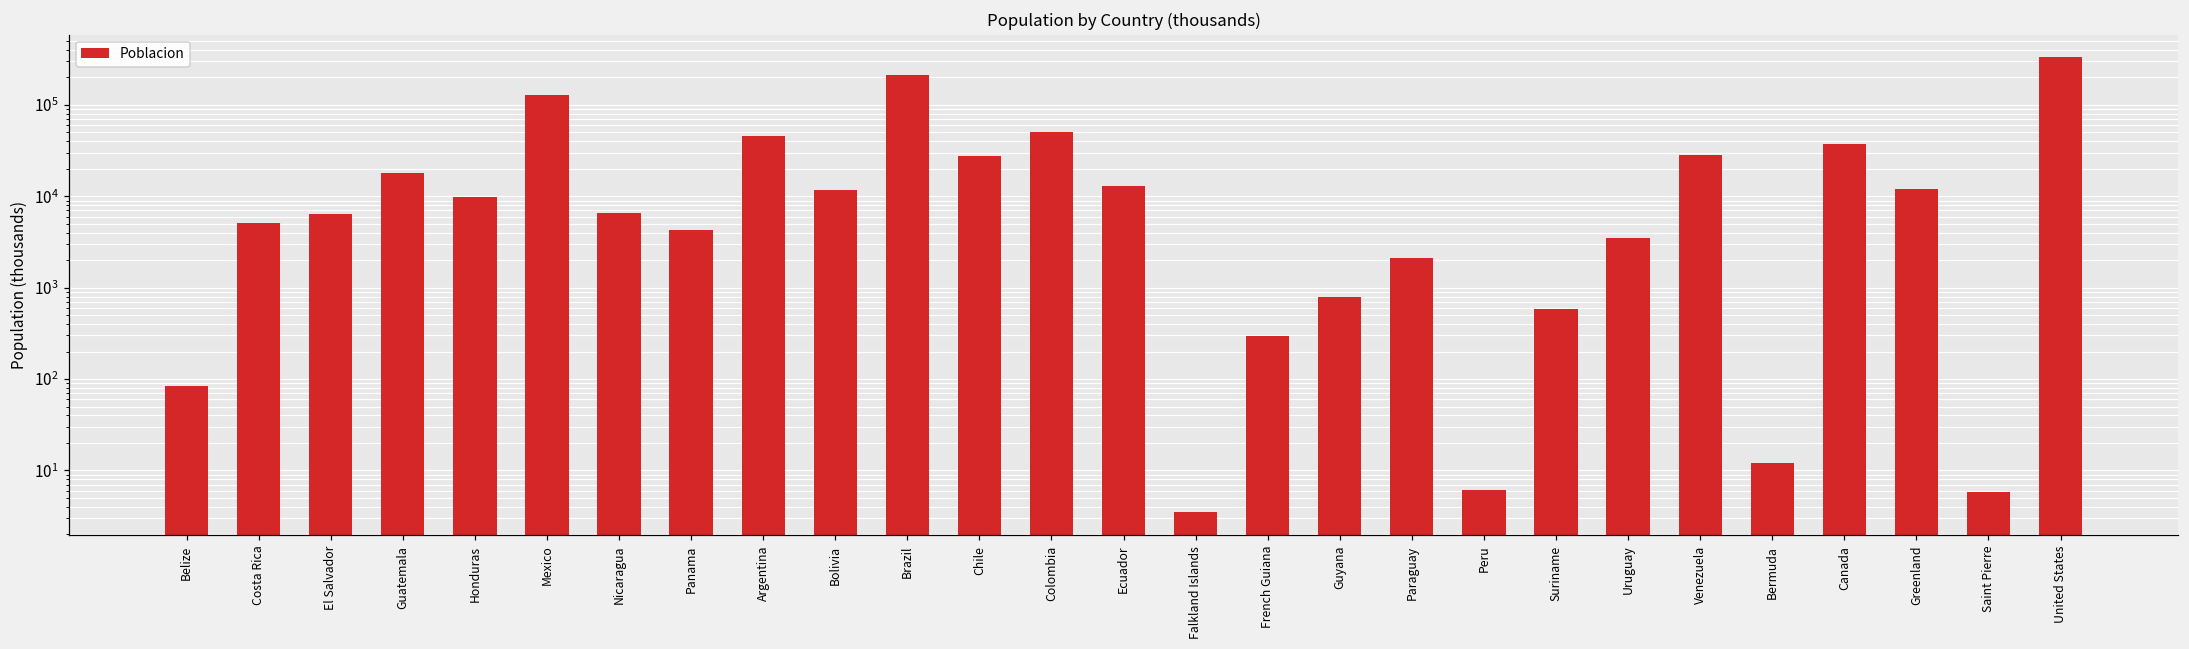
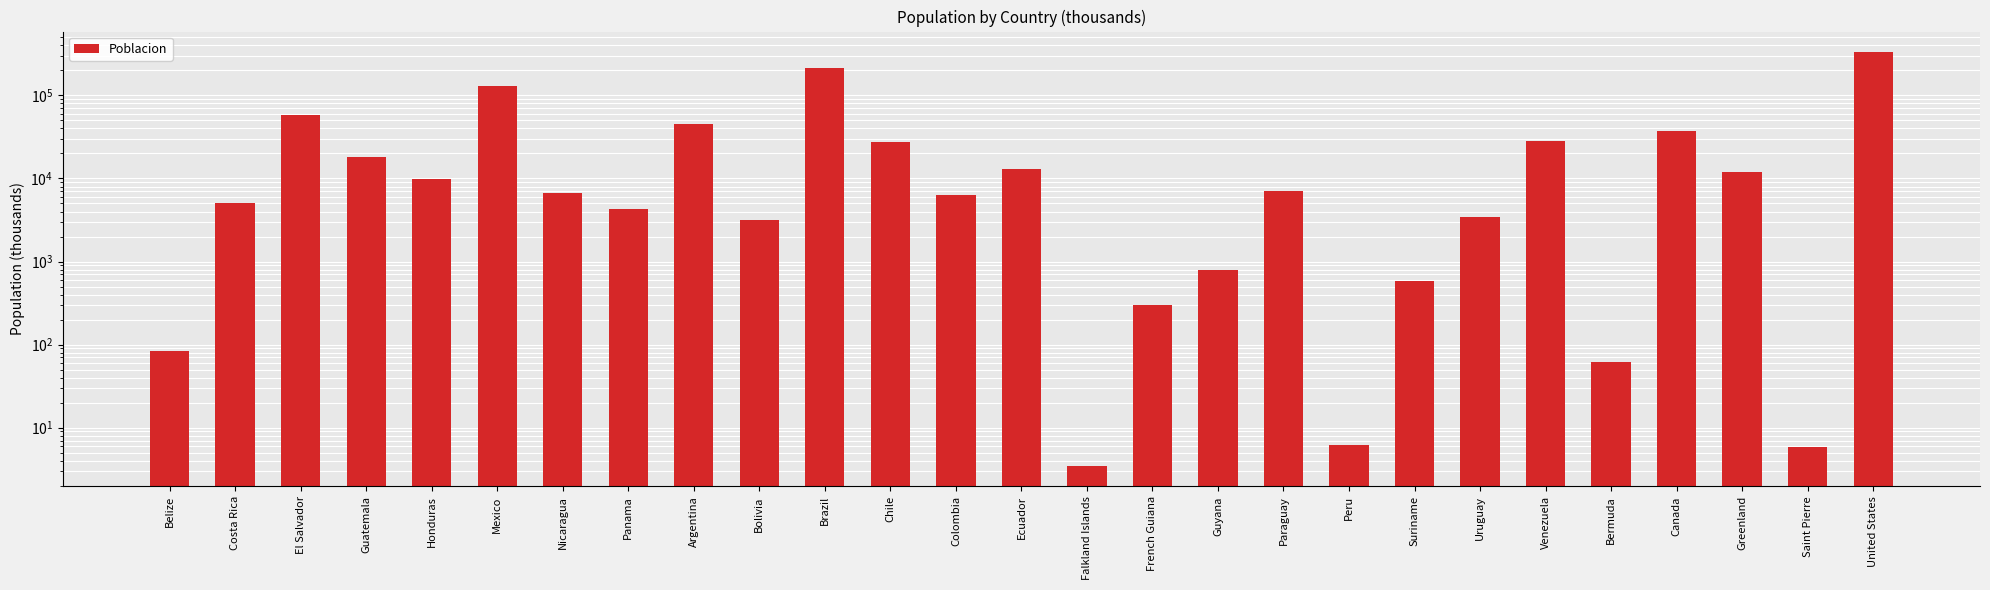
  {
    "Belize": 80,
    "Costa Rica": 5000,
-   "El Salvador": 6000,
+   "El Salvador": 60000,
    "Guatemala": 18000,
    "Honduras": 10000,
    "Mexico": 130000,
    "Nicaragua": 7000,
    "Panama": 4000,
    "Argentina": 50000,
-   "Bolivia": 12000,
+   "Bolivia": 3200,
    "Brazil": 210000,
    "Chile": 27000,
-   "Colombia": 50000,
+   "Colombia": 6000,
    "Ecuador": 13000,
    "Falkland Islands": 3.5,
    "French Guiana": 300,
    "Guyana": 800,
-   "Paraguay": 2100,
+   "Paraguay": 7000,
    "Peru": 6,
    "Suriname": 600,
    "Uruguay": 3500,
    "Venezuela": 28000,
-   "Bermuda": 12,
+   "Bermuda": 60,
    "Canada": 40000,
    "Greenland": 12000,
    "Saint Pierre": 6,
    "United States": 330000
  }
